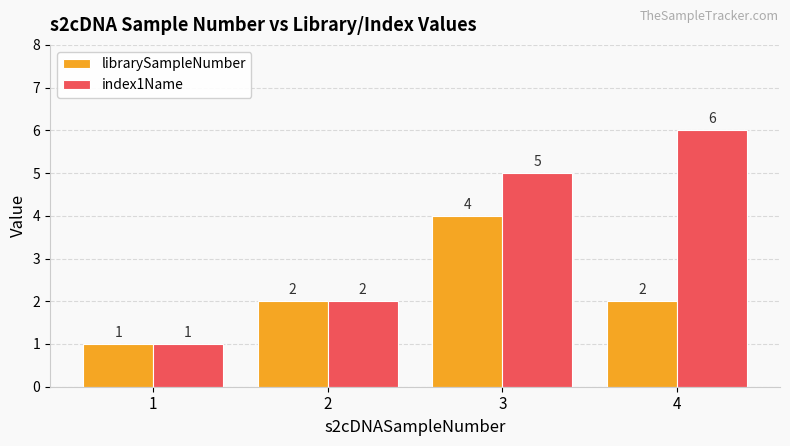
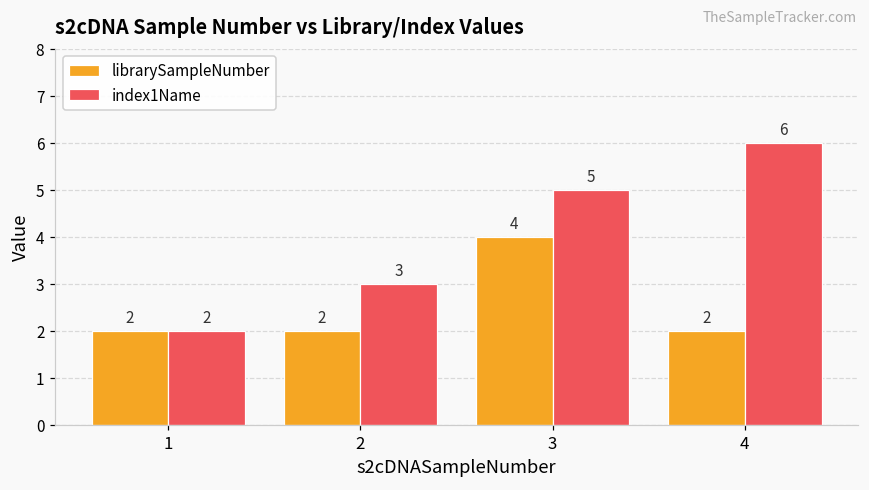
  {
    "librarySampleNumber": {
-     "1": 1,
+     "1": 2,
      "2": 2,
      "3": 4,
      "4": 2
    },
    "index1Name": {
-     "1": 1,
-     "2": 2,
+     "1": 2,
+     "2": 3,
      "3": 5,
      "4": 6
    }
  }
